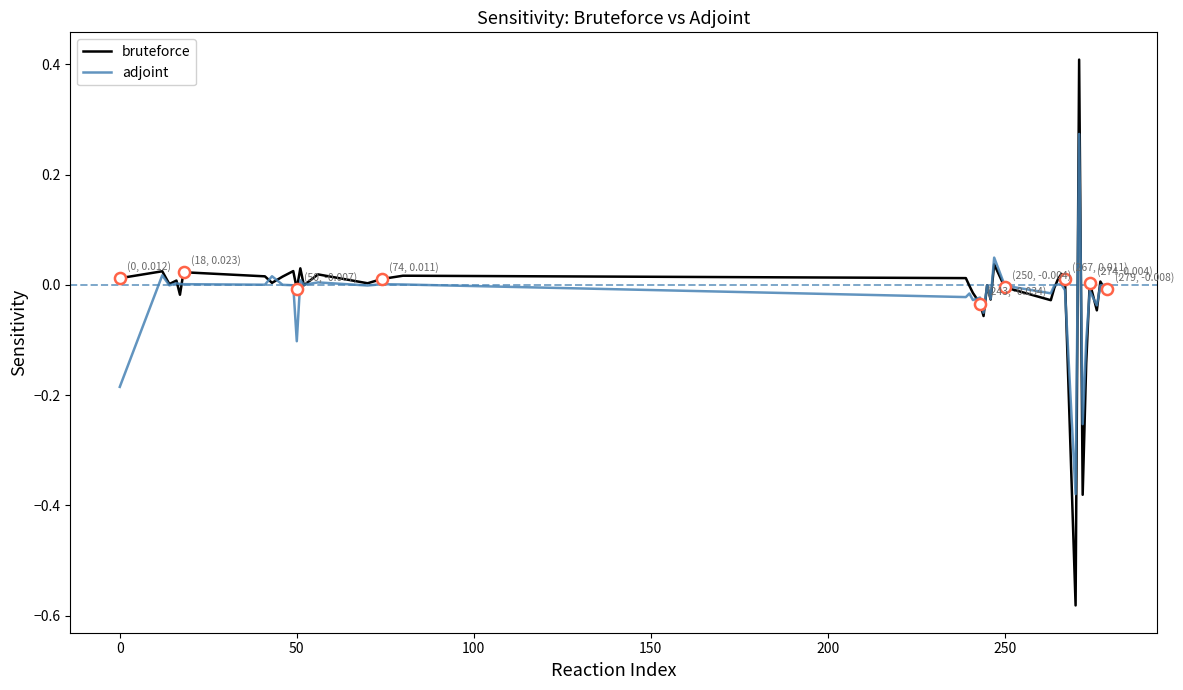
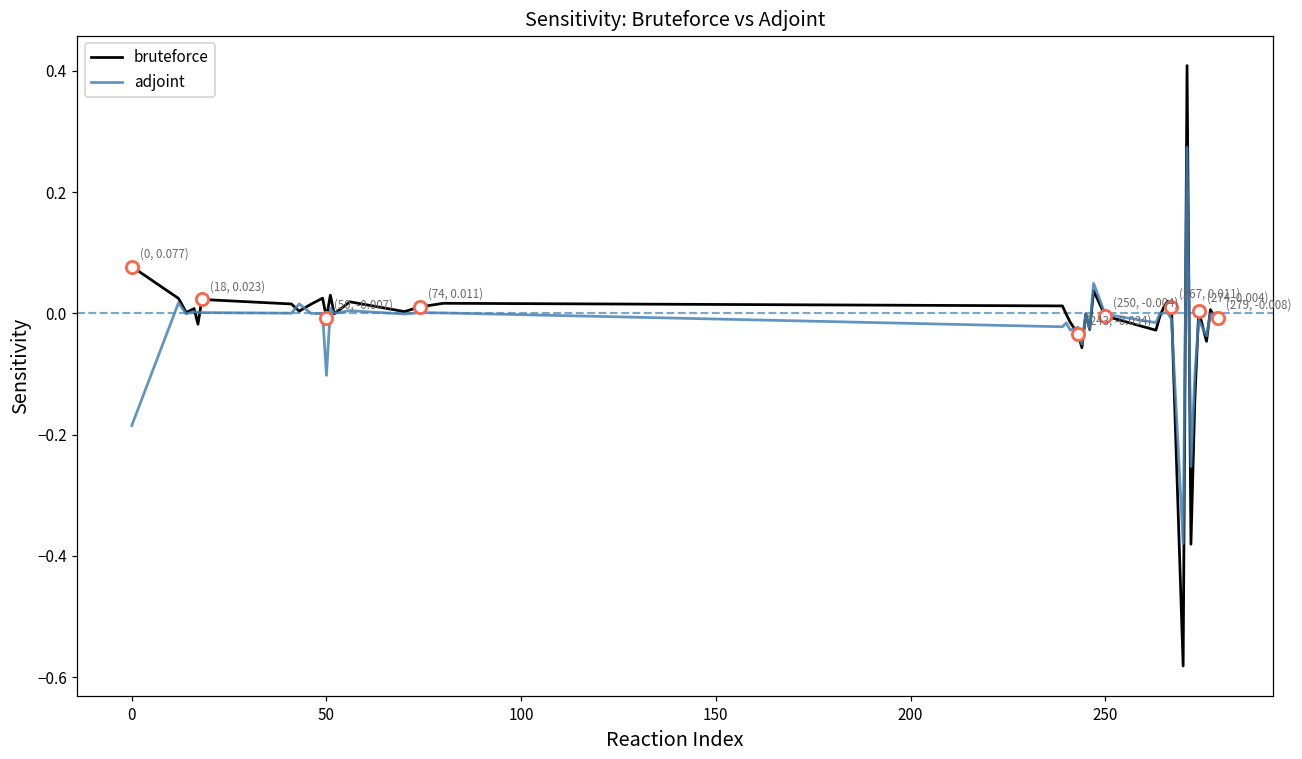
  {
    "bruteforce": {
-     "0": 0.012
+     "0": 0.077
    },
    "adjoint": {
      "0": -0.18,
      "50": -0.10
    }
  }
